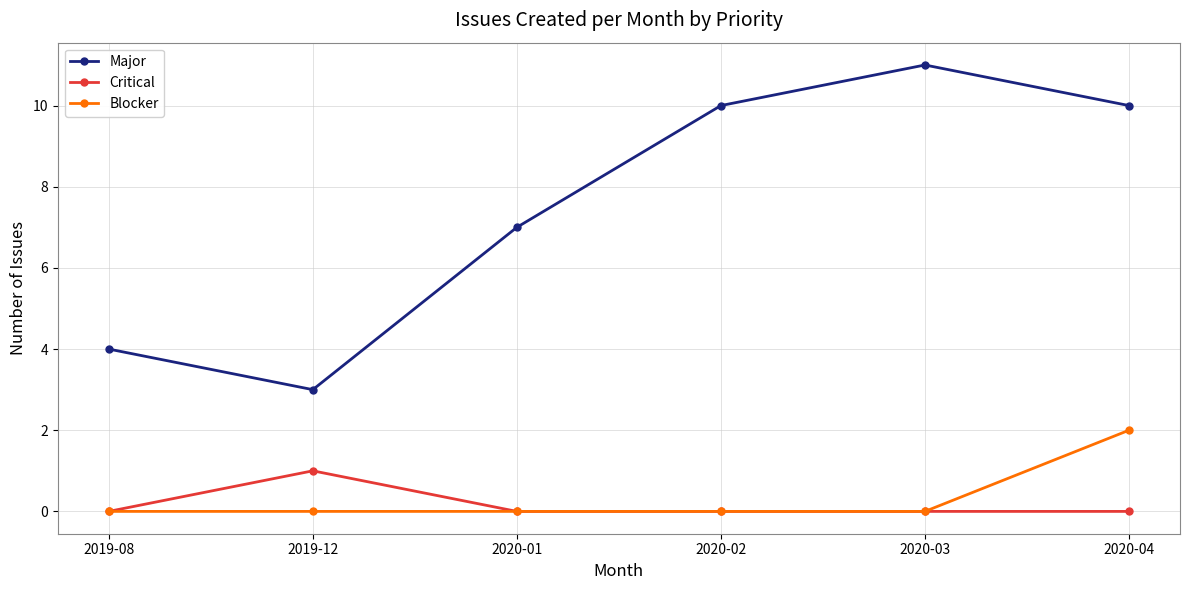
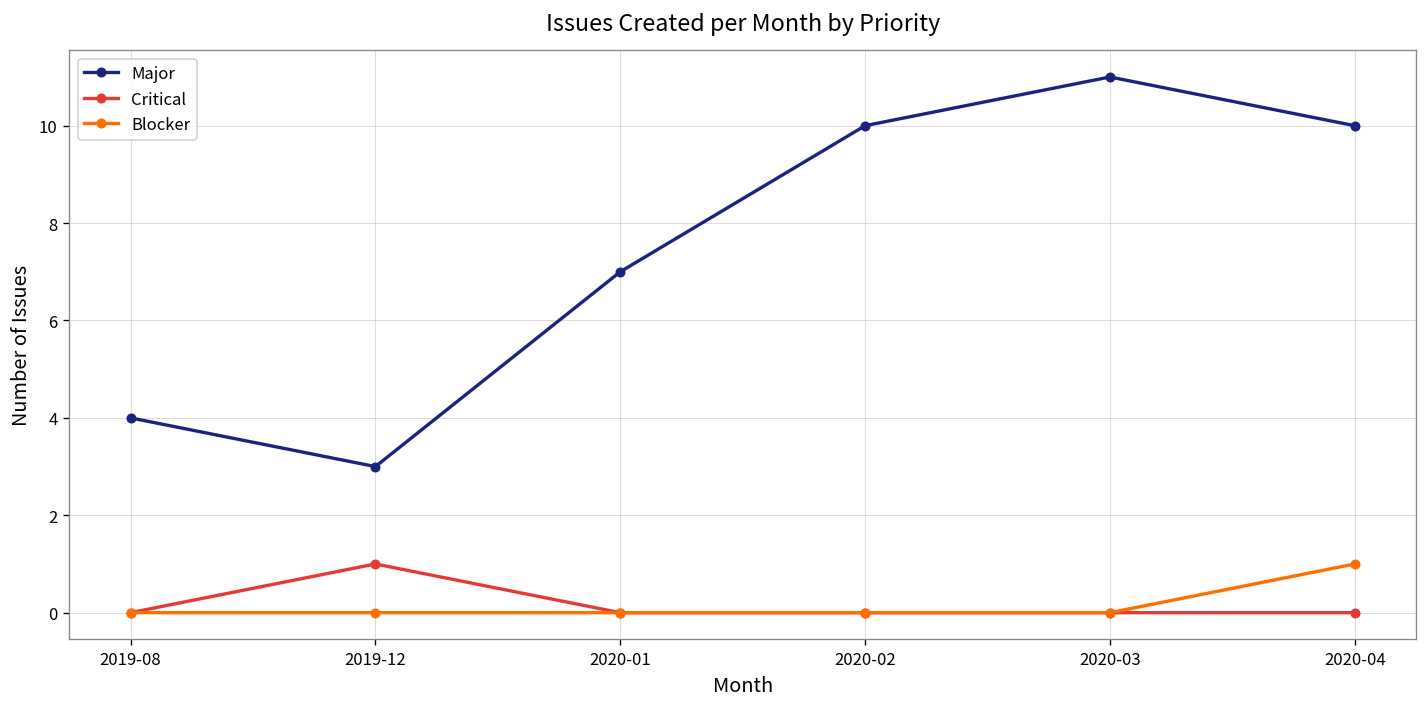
  {
    "Major": {
      "2019-08": 4,
      "2019-12": 3,
      "2020-01": 7,
      "2020-02": 10,
      "2020-03": 11,
      "2020-04": 10
    },
    "Critical": {
      "2019-12": 1,
      "2020-04": 0
    },
    "Blocker": {
      "2019-12": 0,
-     "2020-04": 2
+     "2020-04": 1
    }
  }
